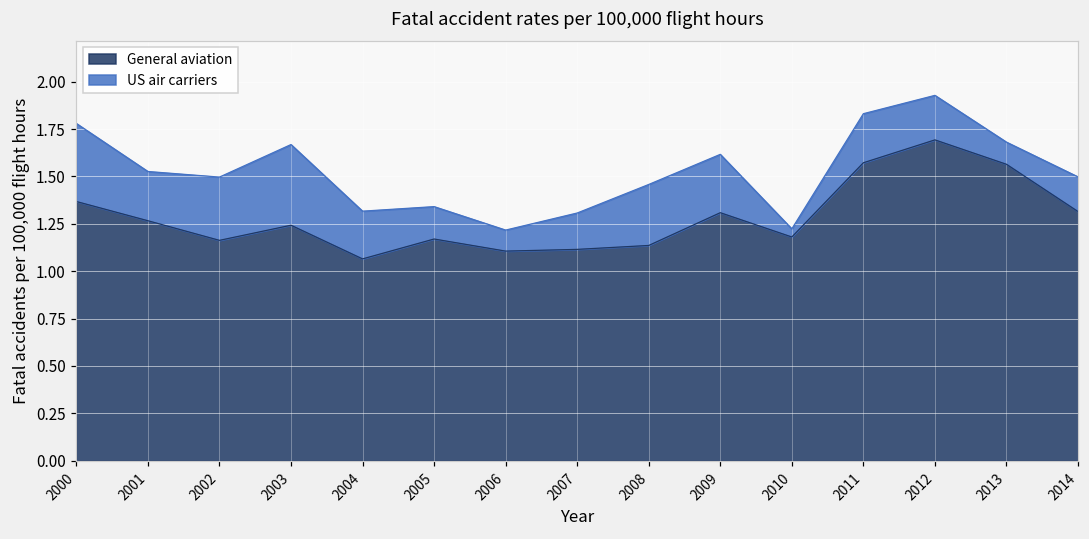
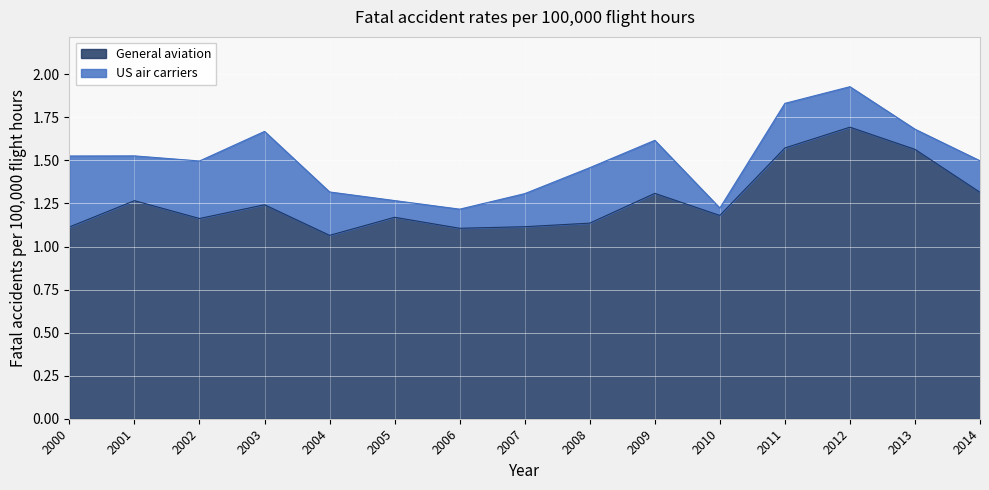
  {
    "General aviation": {
-     "2000": 1.37,
+     "2000": 1.11,
      "2001": 1.27,
      "2002": 1.16,
      "2003": 1.24,
      "2004": 1.06,
      "2005": 1.17,
      "2006": 1.11,
      "2007": 1.11,
      "2008": 1.14,
      "2009": 1.31,
      "2010": 1.18,
      "2011": 1.57,
      "2012": 1.69,
      "2013": 1.56,
      "2014": 1.31
    },
    "US air carriers": {
      "2000": 0.41,
      "2001": 0.26,
      "2002": 0.33,
      "2003": 0.43,
      "2004": 0.25,
-     "2005": 0.17,
+     "2005": 0.10,
      "2006": 0.11,
      "2007": 0.19,
      "2008": 0.32,
      "2009": 0.31,
      "2010": 0.04,
      "2011": 0.26,
      "2012": 0.23,
      "2013": 0.12,
      "2014": 0.18
    }
  }
